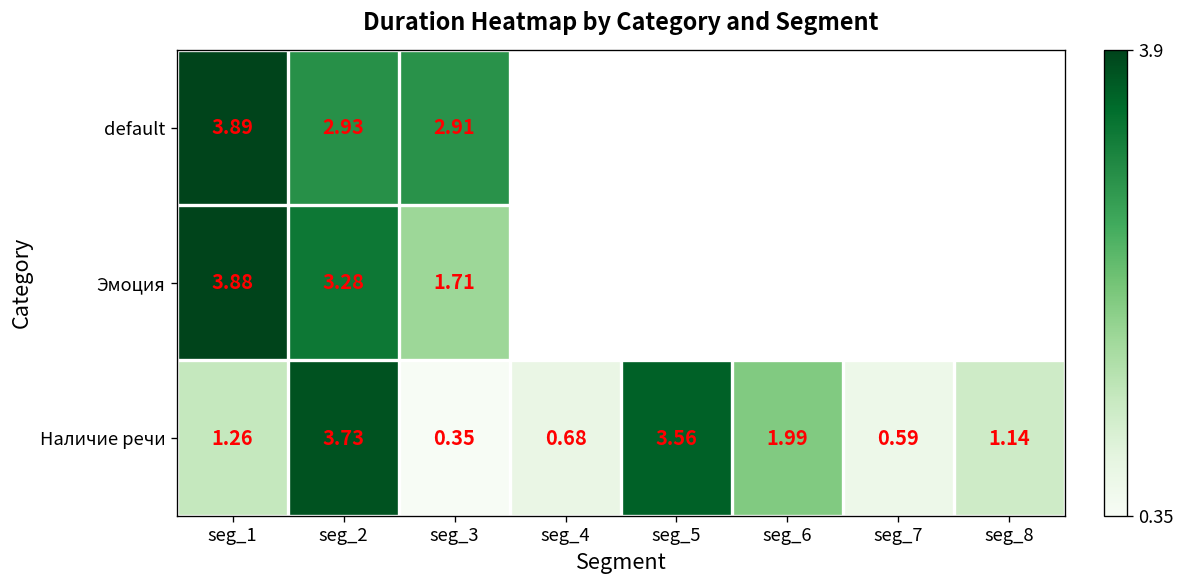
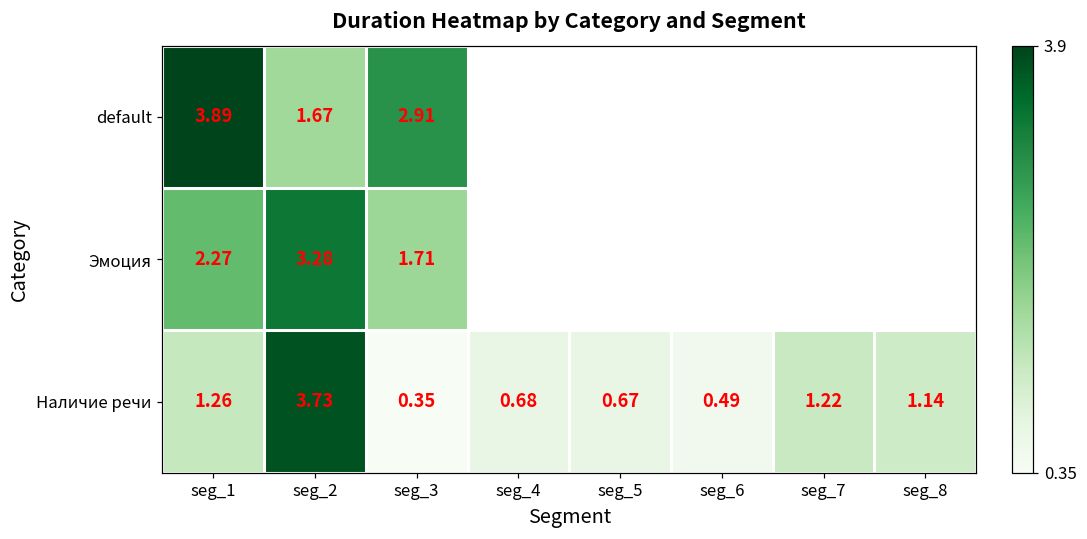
  {
    "default": {
      "seg_1": 3.89,
-     "seg_2": 2.93,
+     "seg_2": 1.67,
      "seg_3": 2.91
    },
    "Эмоция": {
-     "seg_1": 3.88,
+     "seg_1": 2.27,
      "seg_2": 3.28,
      "seg_3": 1.71
    },
    "Наличие речи": {
      "seg_1": 1.26,
      "seg_2": 3.73,
      "seg_3": 0.35,
      "seg_4": 0.68,
-     "seg_5": 3.56,
-     "seg_6": 1.99,
-     "seg_7": 0.59,
+     "seg_5": 0.67,
+     "seg_6": 0.49,
+     "seg_7": 1.22,
      "seg_8": 1.14
    }
  }
